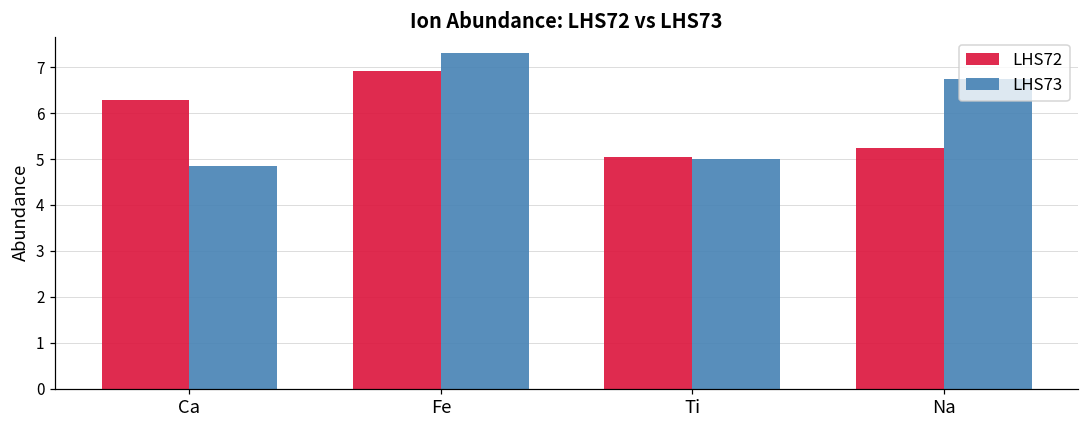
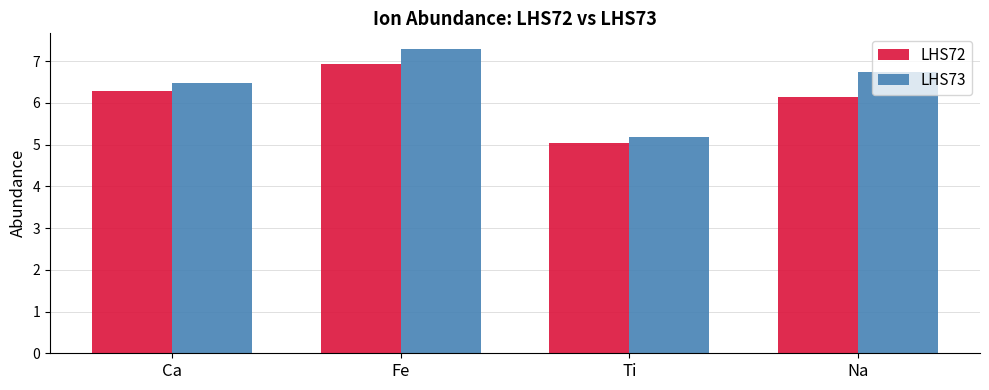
  {
    "LHS72": {
      "Ca": 6.3,
      "Fe": 6.9,
      "Ti": 5.0,
-     "Na": 5.2
+     "Na": 6.2
    },
    "LHS73": {
-     "Ca": 4.9,
+     "Ca": 6.5,
      "Fe": 7.3,
-     "Ti": 5.0
+     "Ti": 5.2
    }
  }
